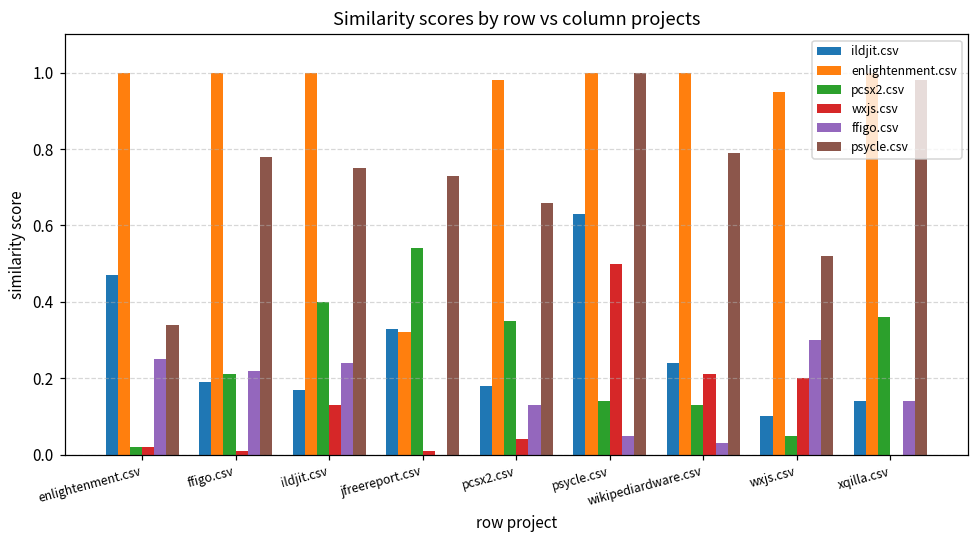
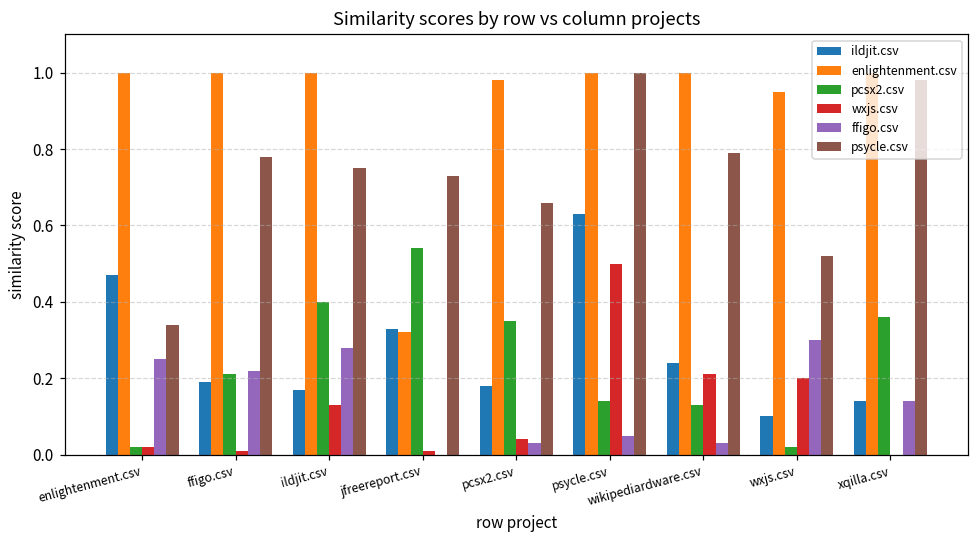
  {
    "ildjit.csv": {
      "enlightenment.csv": 0.47,
      "ffigo.csv": 0.19,
      "ildjit.csv": 0.17,
      "jfreereport.csv": 0.33,
      "pcsx2.csv": 0.18,
      "psycle.csv": 0.63,
      "wikipediardware.csv": 0.24,
      "wxjs.csv": 0.10,
      "xqilla.csv": 0.14
    },
    "enlightenment.csv": {
      "enlightenment.csv": 1.00,
      "ffigo.csv": 1.00,
      "ildjit.csv": 1.00,
      "jfreereport.csv": 0.32,
      "pcsx2.csv": 0.98,
      "psycle.csv": 1.00,
      "wikipediardware.csv": 1.00,
      "wxjs.csv": 0.95
    },
    "pcsx2.csv": {
      "enlightenment.csv": 0.02,
      "ffigo.csv": 0.21,
      "ildjit.csv": 0.40,
      "jfreereport.csv": 0.54,
      "pcsx2.csv": 0.35,
      "psycle.csv": 0.14,
      "wikipediardware.csv": 0.13,
-     "wxjs.csv": 0.05,
+     "wxjs.csv": 0.02,
      "xqilla.csv": 0.36
    },
    "wxjs.csv": {
      "enlightenment.csv": 0.02,
      "ffigo.csv": 0.01,
      "ildjit.csv": 0.13,
      "jfreereport.csv": 0.01,
      "pcsx2.csv": 0.04,
      "psycle.csv": 0.50,
      "wikipediardware.csv": 0.21,
      "wxjs.csv": 0.20,
      "xqilla.csv": 0.00
    },
    "ffigo.csv": {
      "enlightenment.csv": 0.25,
      "ffigo.csv": 0.22,
-     "ildjit.csv": 0.24,
+     "ildjit.csv": 0.28,
      "jfreereport.csv": 0.00,
-     "pcsx2.csv": 0.13,
+     "pcsx2.csv": 0.03,
      "psycle.csv": 0.05,
      "wikipediardware.csv": 0.03,
      "wxjs.csv": 0.30,
      "xqilla.csv": 0.14
    },
    "psycle.csv": {
      "enlightenment.csv": 0.34,
      "ffigo.csv": 0.78,
      "ildjit.csv": 0.75,
      "jfreereport.csv": 0.73,
      "pcsx2.csv": 0.66,
      "psycle.csv": 1.00,
      "wikipediardware.csv": 0.79,
      "wxjs.csv": 0.52
    }
  }
